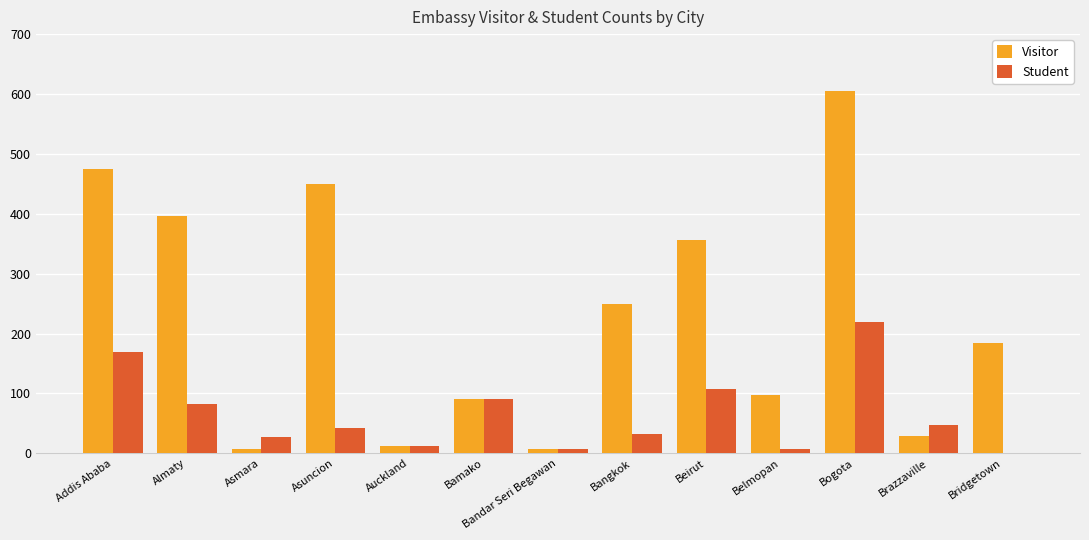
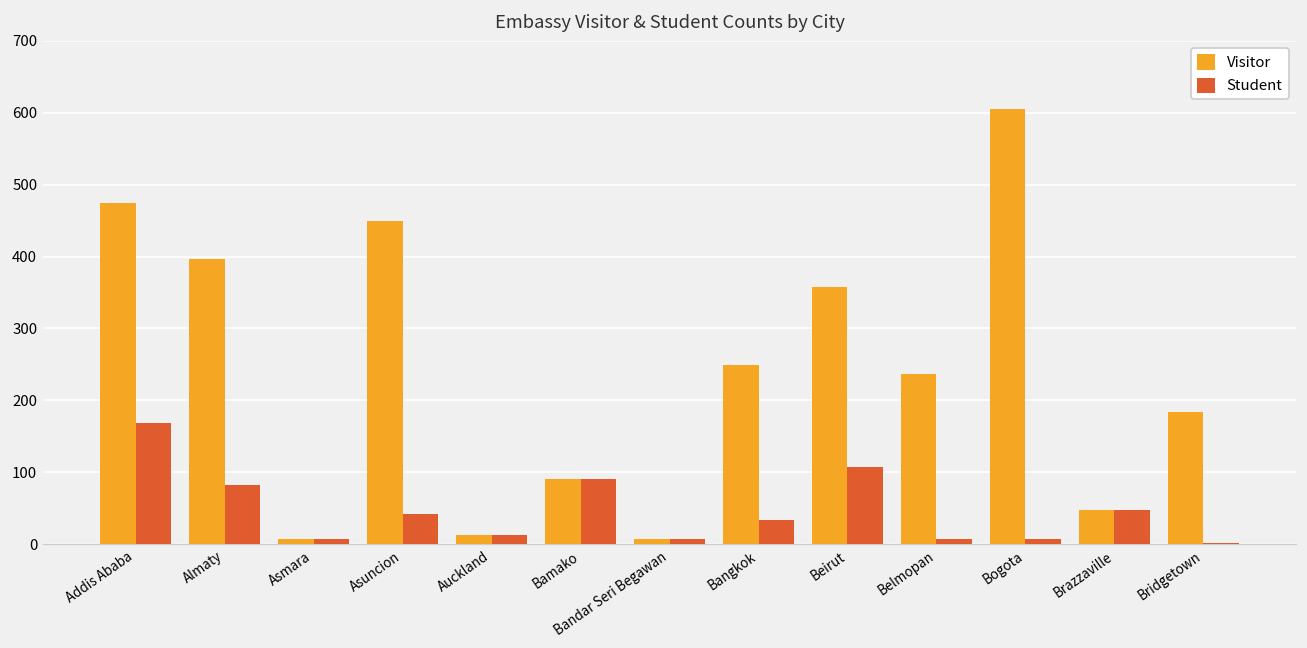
  {
    "Visitor": {
      "Addis Ababa": 480,
      "Almaty": 400,
      "Asmara": 10,
      "Asuncion": 450,
      "Auckland": 10,
      "Bamako": 90,
      "Bandar Seri Begawan": 10,
      "Bangkok": 250,
      "Beirut": 360,
-     "Belmopan": 100,
+     "Belmopan": 240,
      "Bogota": 610,
-     "Brazzaville": 30,
+     "Brazzaville": 50,
      "Bridgetown": 180
    },
    "Student": {
      "Addis Ababa": 170,
      "Almaty": 80,
-     "Asmara": 30,
+     "Asmara": 10,
      "Asuncion": 40,
      "Auckland": 10,
      "Bamako": 90,
      "Bandar Seri Begawan": 10,
      "Bangkok": 30,
      "Beirut": 110,
      "Belmopan": 10,
-     "Bogota": 220,
+     "Bogota": 10,
      "Brazzaville": 50
    }
  }
